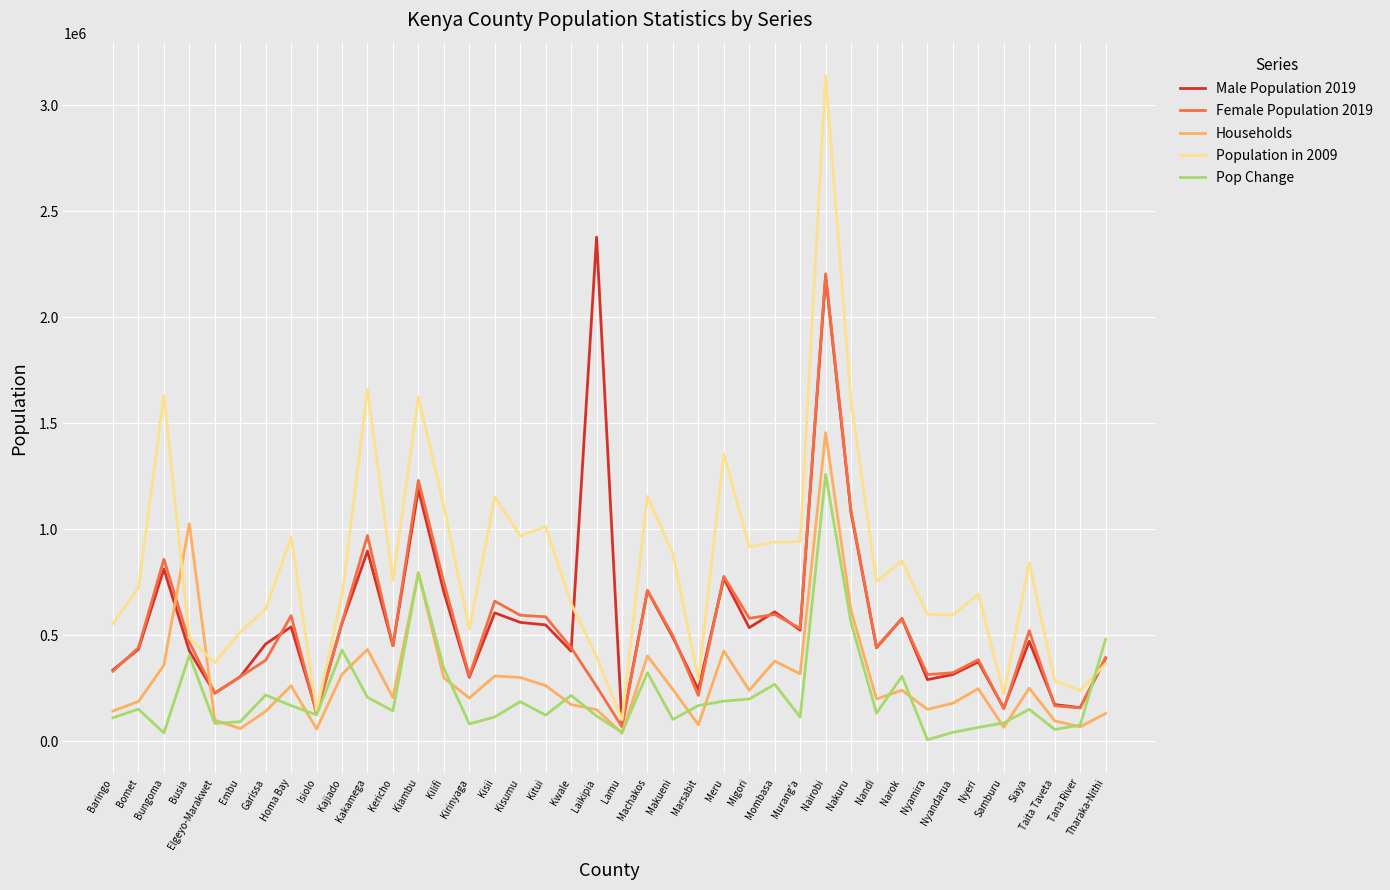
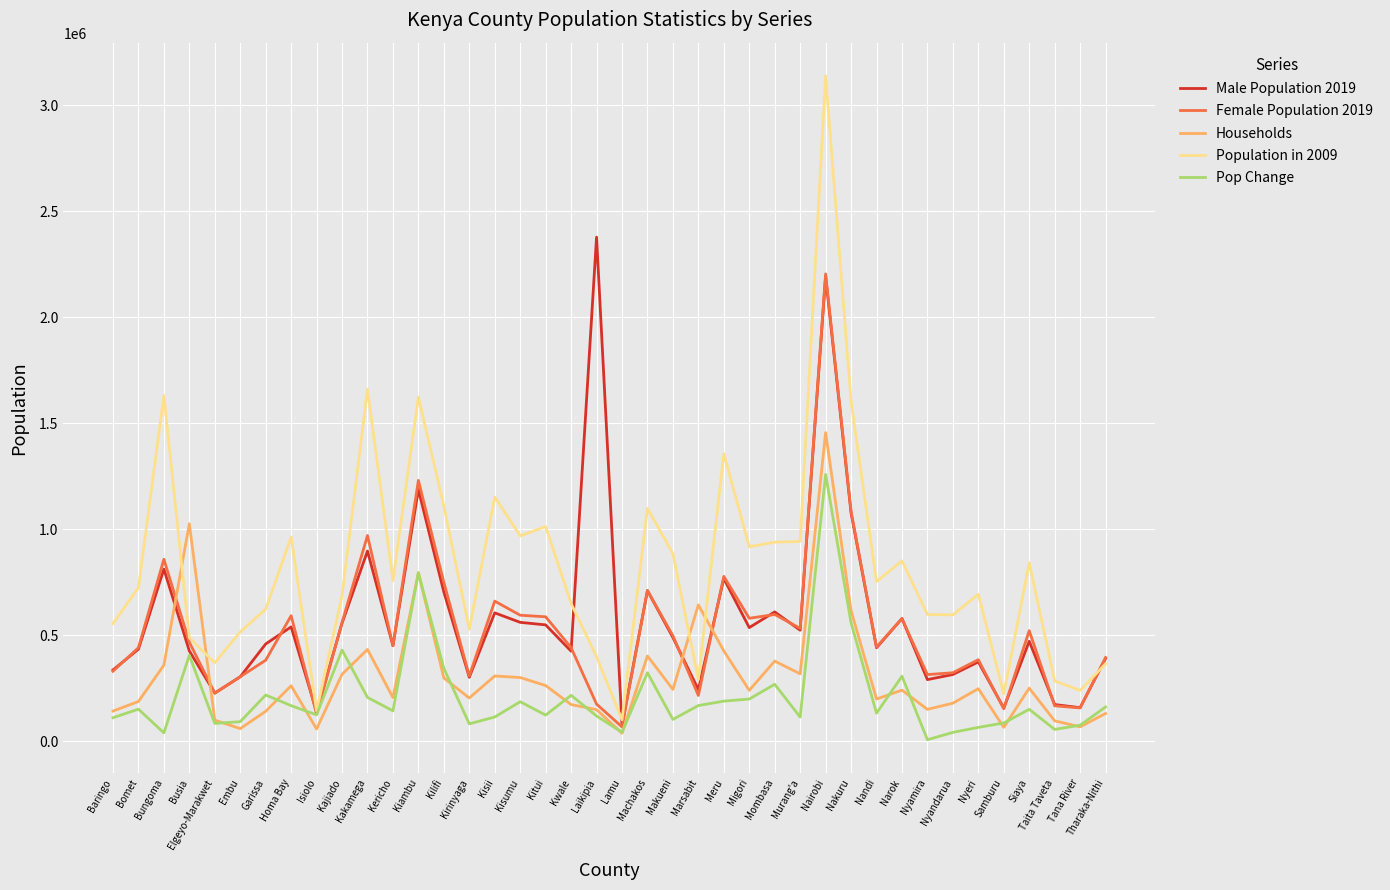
  {
    "Male Population 2019": {
      "Bungoma": 810000,
      "Busia": 430000,
      "Garissa": 460000,
      "Homa Bay": 540000,
      "Kakamega": 900000,
      "Kiambu": 1190000,
      "Kilifi": 700000,
      "Kisii": 610000,
      "Kisumu": 560000,
      "Kitui": 550000,
      "Kwale": 430000,
      "Laikipia": 2380000,
      "Marsabit": 240000,
      "Migori": 540000,
      "Mombasa": 610000,
      "Nyamira": 290000,
      "Siaya": 470000
    },
    "Female Population 2019": {
      "Bungoma": 860000,
      "Busia": 470000,
      "Garissa": 380000,
      "Homa Bay": 590000,
      "Kakamega": 970000,
      "Kiambu": 1230000,
      "Kilifi": 750000,
      "Kisii": 660000,
      "Kisumu": 590000,
      "Kitui": 590000,
      "Kwale": 440000,
-     "Laikipia": 260000,
+     "Laikipia": 180000,
      "Marsabit": 220000,
      "Migori": 580000,
      "Mombasa": 600000,
      "Nyamira": 310000,
      "Siaya": 520000
    },
    "Households": {
      "Baringo": 140000,
      "Bomet": 190000,
      "Bungoma": 360000,
      "Busia": 1030000,
      "Elgeyo-Marakwet": 100000,
      "Embu": 60000,
      "Garissa": 140000,
      "Homa Bay": 260000,
      "Isiolo": 60000,
      "Kajiado": 320000,
      "Kakamega": 430000,
      "Kericho": 210000,
      "Kilifi": 300000,
      "Kirinyaga": 200000,
      "Kisii": 310000,
      "Kisumu": 300000,
      "Kitui": 260000,
      "Kwale": 170000,
      "Laikipia": 150000,
      "Machakos": 400000,
      "Makueni": 240000,
-     "Marsabit": 80000,
+     "Marsabit": 640000,
      "Meru": 430000,
      "Migori": 240000,
      "Mombasa": 380000,
      "Murang'a": 320000,
      "Nairobi": 1460000,
      "Nakuru": 620000,
      "Nandi": 200000,
      "Narok": 240000,
      "Nyamira": 150000,
      "Nyandarua": 180000,
      "Nyeri": 250000,
      "Samburu": 70000,
      "Siaya": 250000,
      "Taita Taveta": 100000,
      "Tharaka-Nithi": 130000
    },
    "Population in 2009": {
      "Baringo": 560000,
      "Bomet": 720000,
      "Bungoma": 1630000,
      "Busia": 490000,
      "Elgeyo-Marakwet": 370000,
      "Embu": 520000,
      "Garissa": 620000,
      "Homa Bay": 960000,
      "Kajiado": 690000,
      "Kakamega": 1660000,
      "Kericho": 760000,
      "Kiambu": 1620000,
      "Kilifi": 1110000,
      "Kirinyaga": 530000,
      "Kisii": 1150000,
      "Kisumu": 970000,
      "Kitui": 1010000,
      "Kwale": 650000,
      "Laikipia": 400000,
      "Lamu": 100000,
-     "Machakos": 1150000,
+     "Machakos": 1100000,
      "Makueni": 880000,
      "Marsabit": 290000,
      "Meru": 1360000,
      "Migori": 920000,
      "Mombasa": 940000,
      "Murang'a": 940000,
      "Nairobi": 3140000,
      "Nakuru": 1600000,
      "Nandi": 750000,
      "Narok": 850000,
      "Nyamira": 600000,
      "Nyandarua": 600000,
      "Nyeri": 690000,
      "Samburu": 220000,
      "Siaya": 840000,
      "Taita Taveta": 280000,
      "Tana River": 240000,
      "Tharaka-Nithi": 370000
    },
    "Pop Change": {
      "Baringo": 110000,
      "Bomet": 150000,
      "Bungoma": 40000,
      "Busia": 410000,
      "Elgeyo-Marakwet": 80000,
      "Embu": 90000,
      "Garissa": 220000,
      "Homa Bay": 170000,
      "Kajiado": 430000,
      "Kakamega": 210000,
      "Kericho": 140000,
      "Kilifi": 340000,
      "Kirinyaga": 80000,
      "Kisii": 110000,
      "Kisumu": 190000,
      "Kitui": 120000,
      "Kwale": 220000,
      "Laikipia": 120000,
      "Machakos": 320000,
      "Makueni": 100000,
      "Marsabit": 170000,
      "Meru": 190000,
      "Migori": 200000,
      "Mombasa": 270000,
      "Murang'a": 110000,
      "Nairobi": 1260000,
      "Nakuru": 560000,
      "Nandi": 130000,
      "Narok": 310000,
      "Nyamira": 10000,
      "Nyandarua": 40000,
      "Nyeri": 70000,
      "Samburu": 90000,
      "Siaya": 150000,
      "Taita Taveta": 60000,
-     "Tharaka-Nithi": 480000
+     "Tharaka-Nithi": 160000
    }
  }
